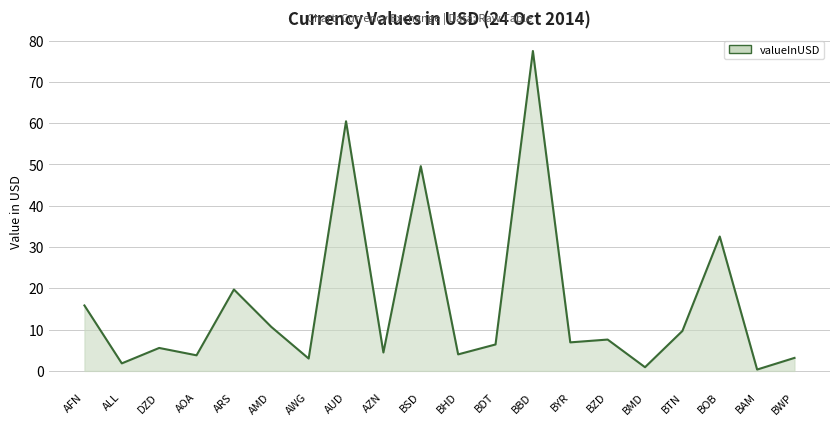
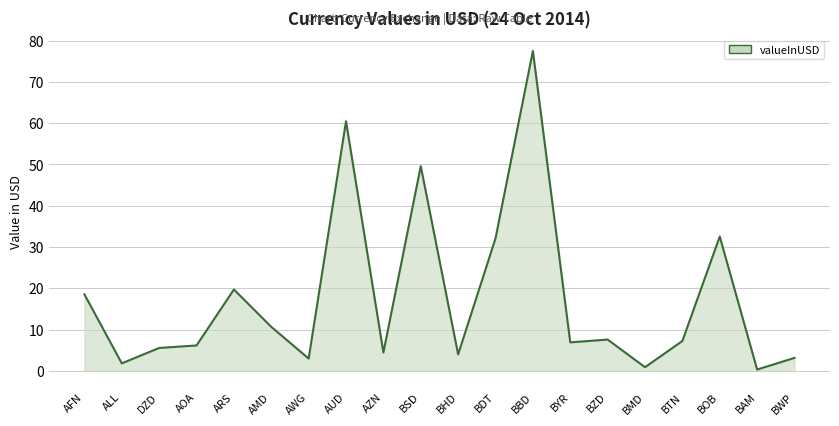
  {
-   "AFN": 16,
+   "AFN": 19,
    "ALL": 2,
    "DZD": 6,
-   "AOA": 4,
+   "AOA": 6,
    "ARS": 20,
    "AMD": 11,
    "AWG": 3,
    "AUD": 60,
    "AZN": 4,
    "BSD": 50,
    "BHD": 4,
-   "BDT": 6,
+   "BDT": 32,
    "BBD": 77,
    "BYR": 7,
    "BZD": 8,
    "BMD": 1,
-   "BTN": 10,
+   "BTN": 7,
    "BOB": 33,
    "BAM": 0,
    "BWP": 3
  }
